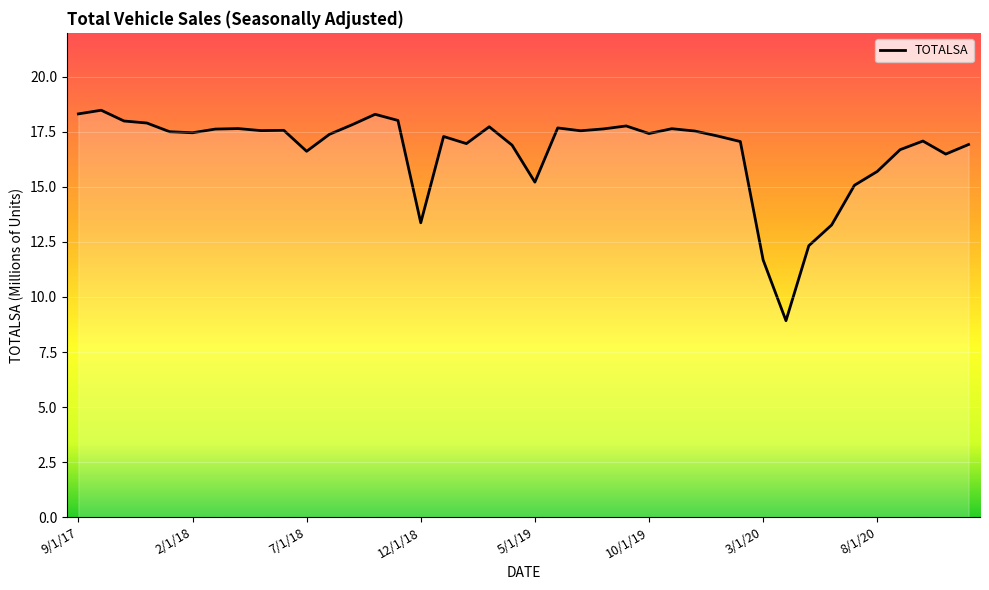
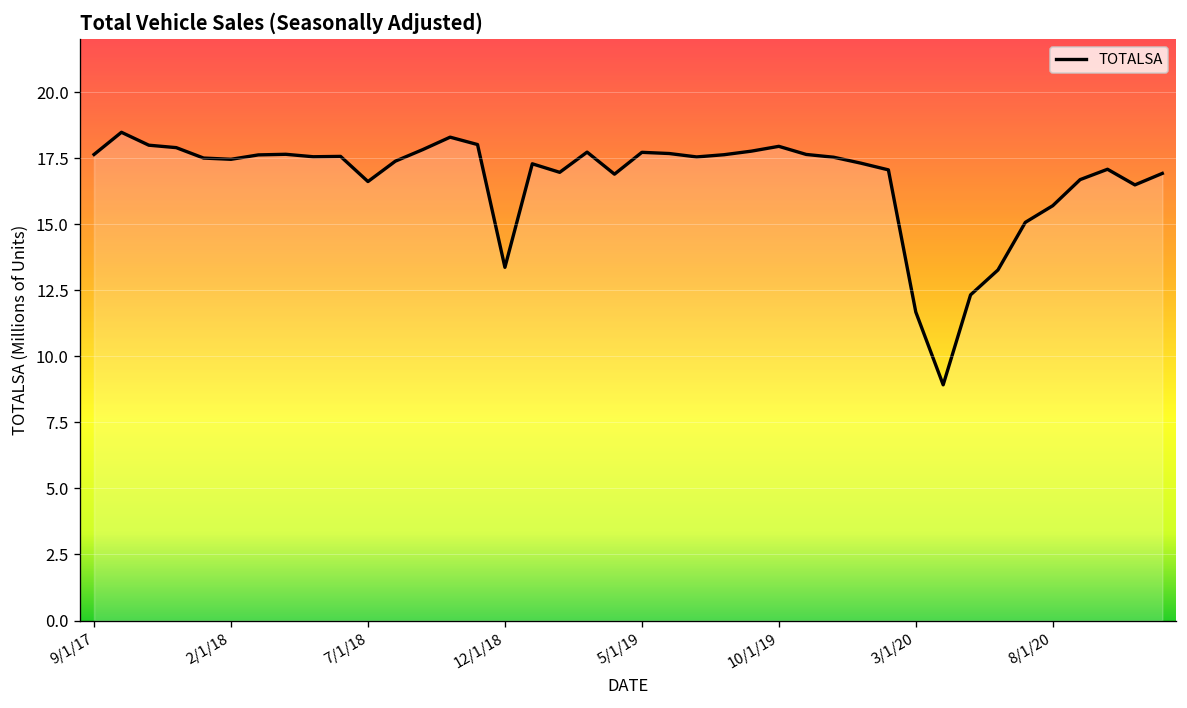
  {
-   "9/1/17": 18.3,
+   "9/1/17": 17.6,
    "2/1/18": 17.5,
    "7/1/18": 16.6,
    "12/1/18": 13.4,
-   "5/1/19": 15.2,
-   "10/1/19": 17.4,
+   "5/1/19": 17.7,
+   "10/1/19": 18.0,
    "3/1/20": 11.7,
    "8/1/20": 15.7
  }
